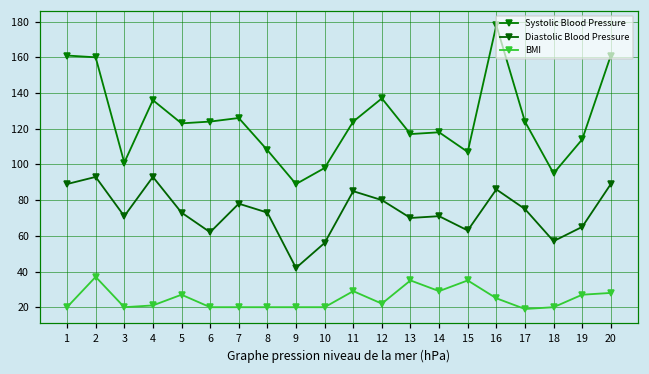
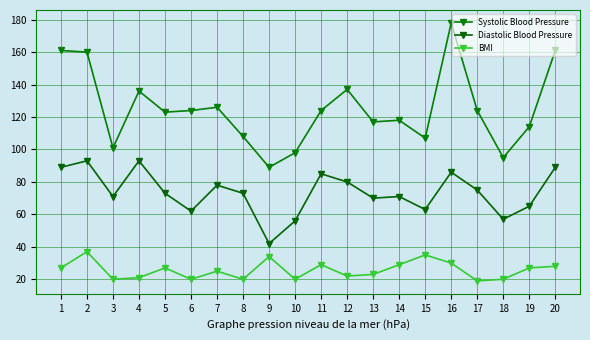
  {
    "BMI": {
-     "1": 20,
+     "1": 27,
      "2": 37,
      "3": 20,
      "4": 21,
      "5": 27,
      "6": 20,
-     "7": 20,
+     "7": 25,
      "8": 20,
-     "9": 20,
+     "9": 34,
      "10": 20,
      "11": 29,
      "12": 22,
-     "13": 35,
+     "13": 23,
      "14": 29,
      "15": 35,
-     "16": 25,
+     "16": 30,
      "17": 19,
      "18": 20,
      "19": 27,
      "20": 28
    }
  }
